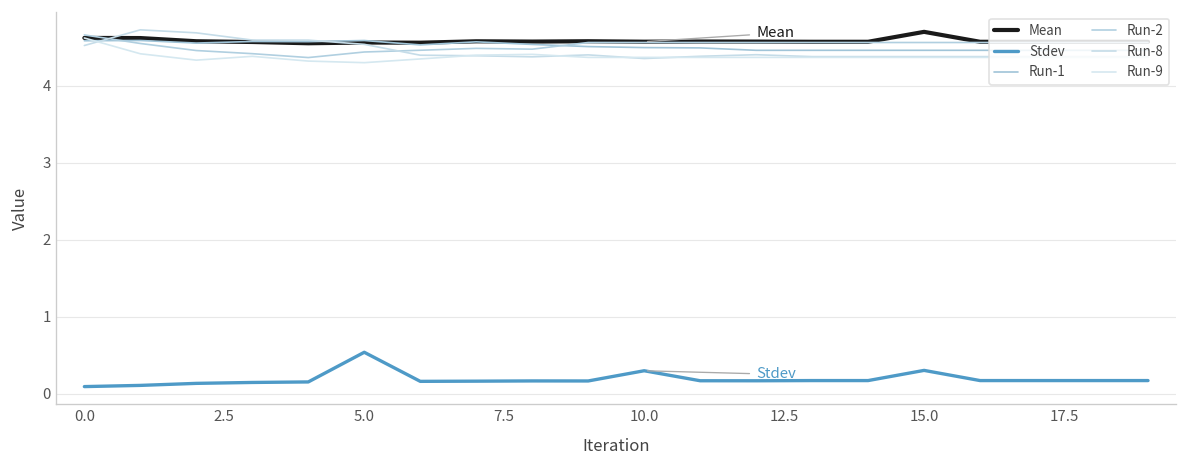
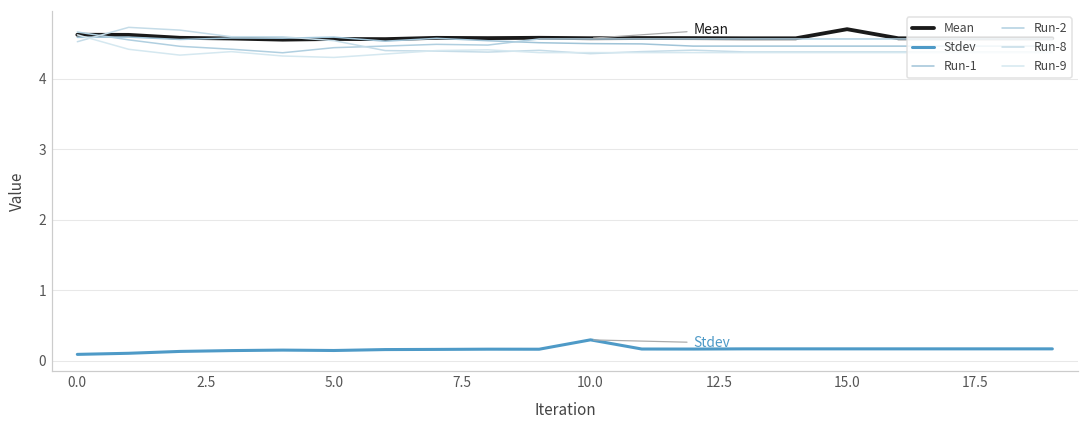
  {
    "Mean": {
      "15.0": 4.7
    },
    "Stdev": {
      "0.0": 0.1,
-     "5.0": 0.5,
+     "5.0": 0.1,
      "10.0": 0.3,
-     "15.0": 0.3
+     "15.0": 0.2
    }
  }
